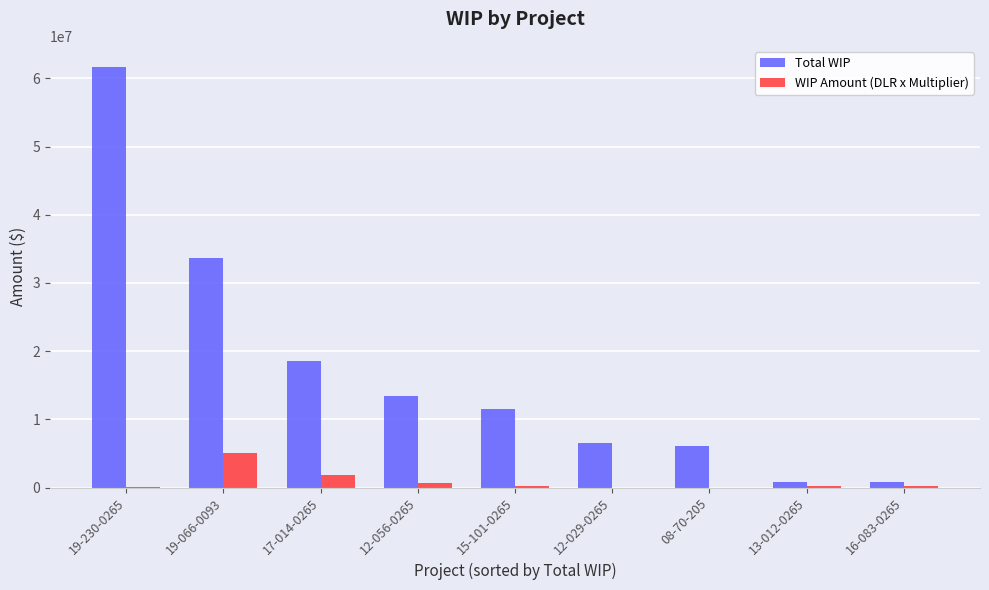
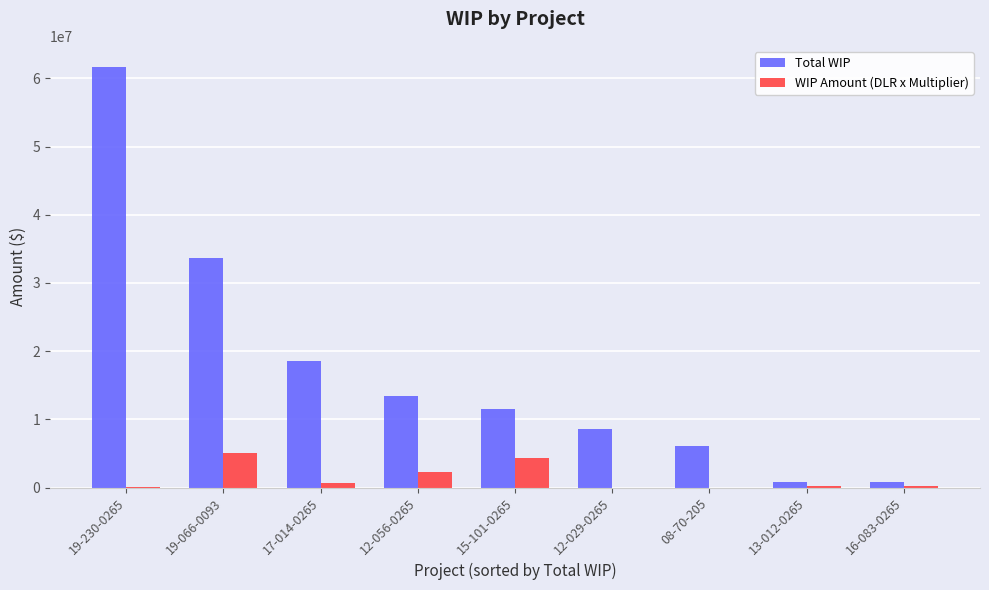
  {
    "Total WIP": {
      "19-230-0265": 62000000,
      "19-066-0093": 34000000,
      "17-014-0265": 19000000,
      "12-056-0265": 13000000,
      "15-101-0265": 11000000,
-     "12-029-0265": 7000000,
+     "12-029-0265": 9000000,
      "08-70-205": 6000000,
      "13-012-0265": 1000000,
      "16-083-0265": 1000000
    },
    "WIP Amount (DLR x Multiplier)": {
      "19-066-0093": 5000000,
-     "17-014-0265": 2000000,
-     "12-056-0265": 1000000,
-     "15-101-0265": 0,
+     "17-014-0265": 1000000,
+     "12-056-0265": 2000000,
+     "15-101-0265": 4000000,
      "08-70-205": 0
    }
  }
